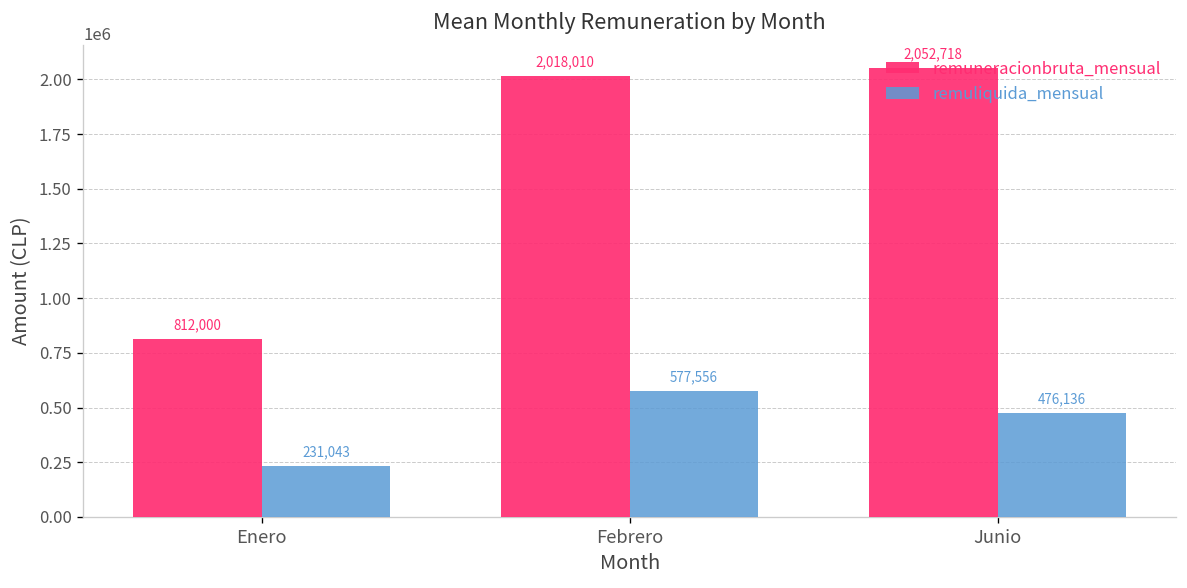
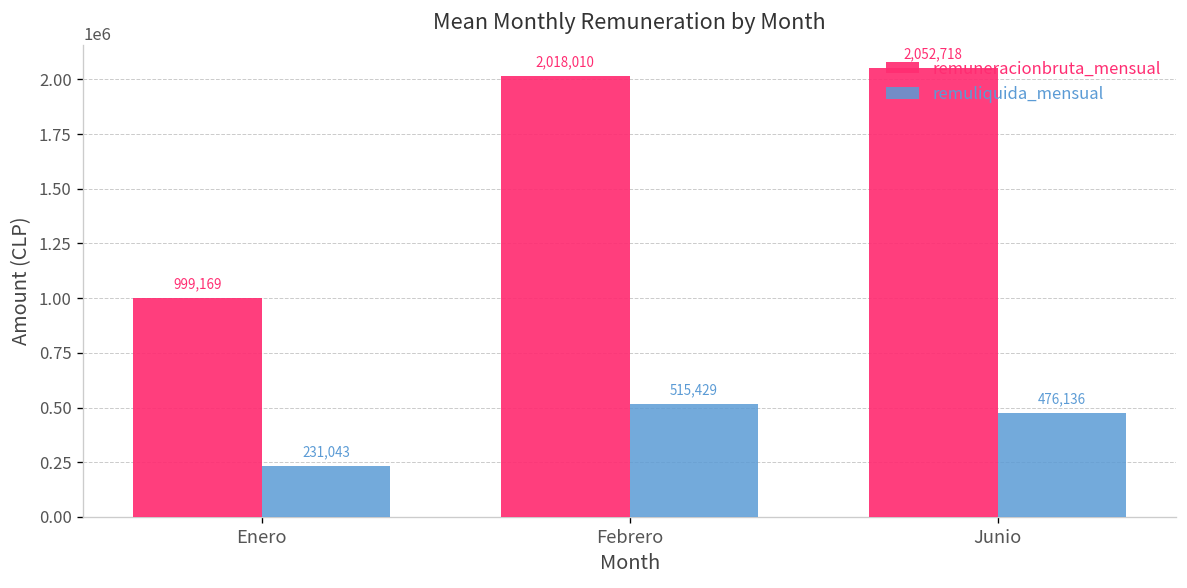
  {
    "remuneracionbruta_mensual": {
-     "Enero": "812,000",
+     "Enero": "999,169",
      "Febrero": "2,018,010",
      "Junio": "2,052,718"
    },
    "remuliquida_mensual": {
      "Enero": "231,043",
-     "Febrero": "577,556",
+     "Febrero": "515,429",
      "Junio": "476,136"
    }
  }
